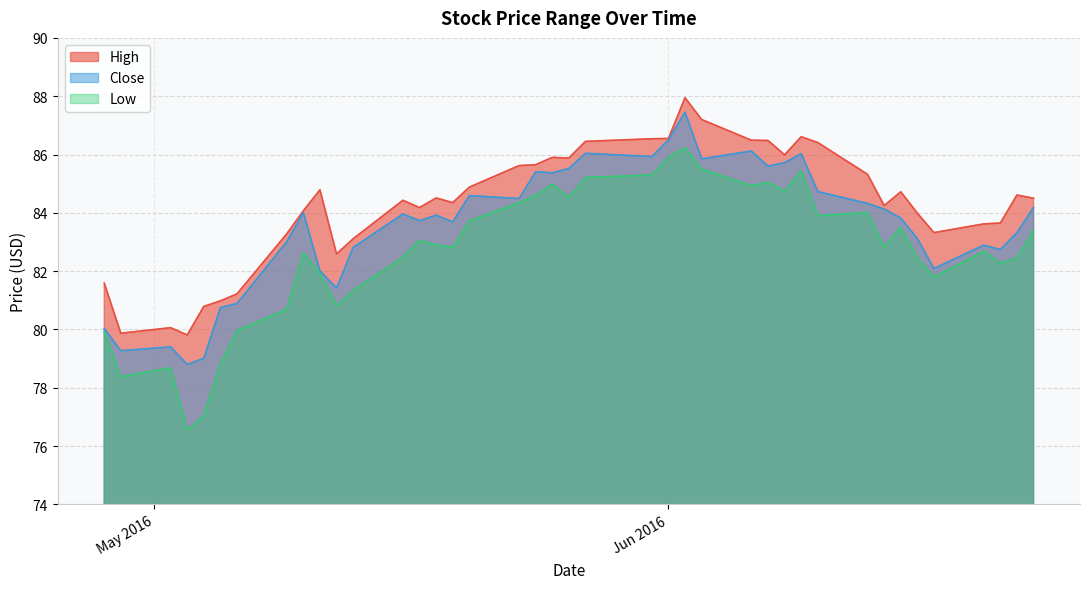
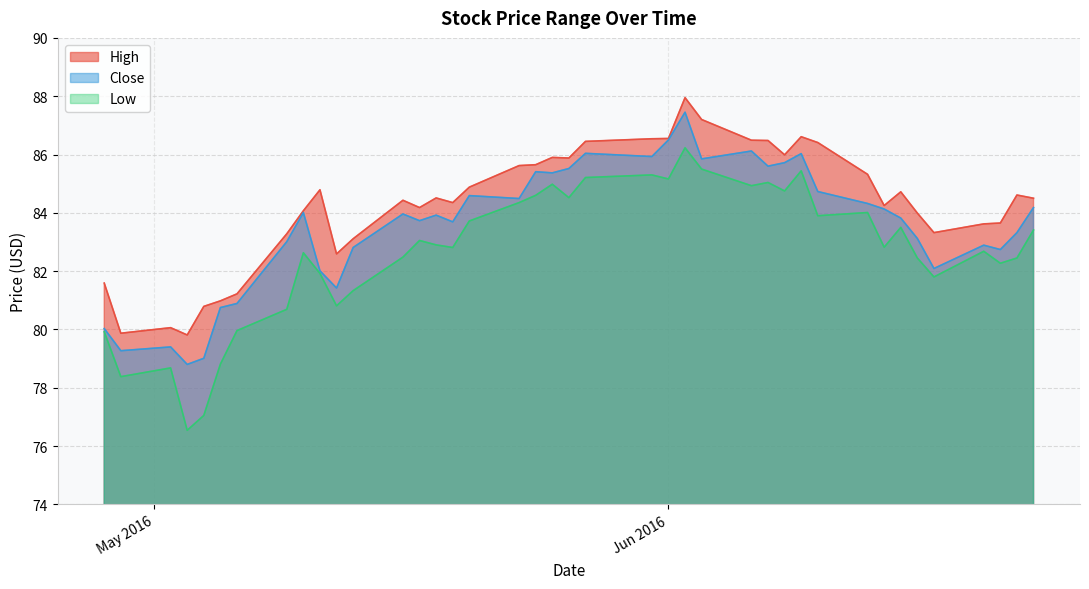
  {
    "Low": {
-     "Jun 2016": 85.9
+     "Jun 2016": 85.2
    }
  }
